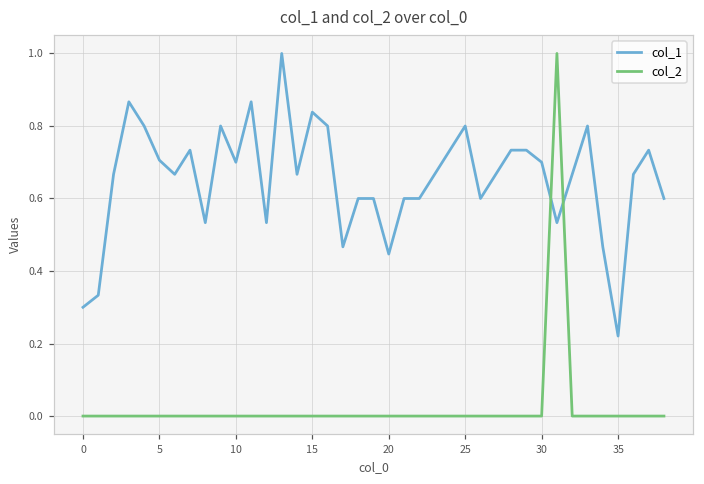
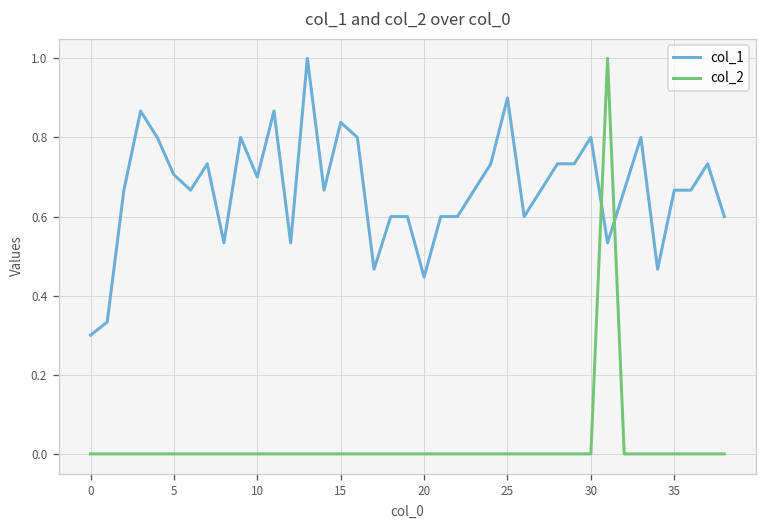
  {
    "col_1": {
      "0": 0.30,
      "5": 0.71,
      "10": 0.70,
      "15": 0.84,
      "20": 0.45,
-     "25": 0.8,
-     "30": 0.7,
-     "35": 0.22
+     "25": 0.9,
+     "30": 0.8,
+     "35": 0.67
    },
    "col_2": {
      "0": 0.00,
      "5": 0.00,
      "10": 0.00,
      "15": 0.00,
      "20": 0.00,
      "25": 0.00,
      "30": 0.00,
      "35": 0.00
    }
  }
